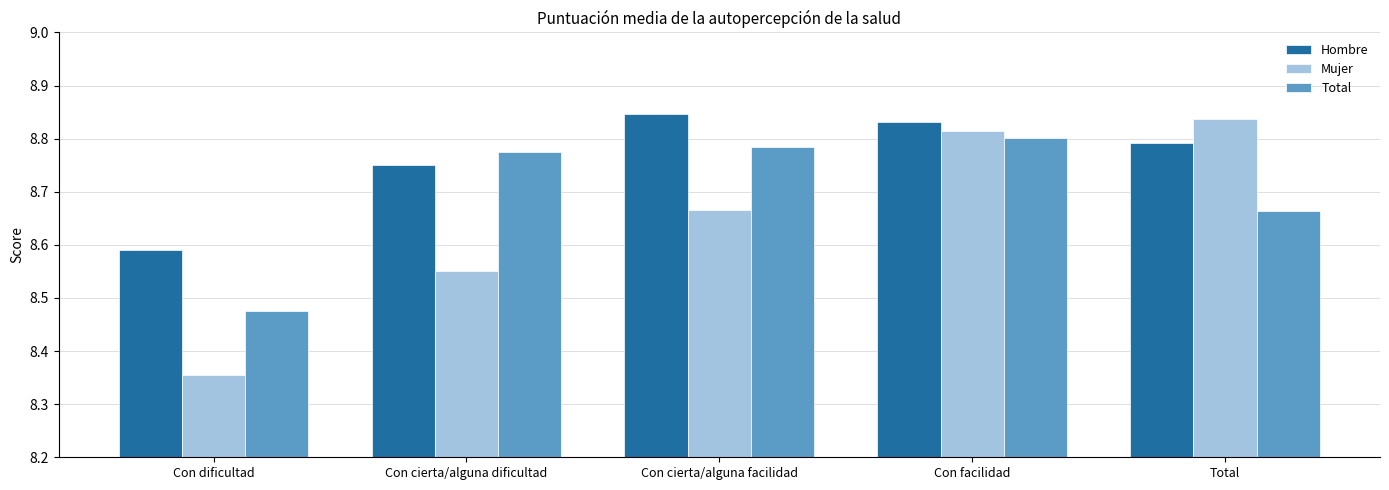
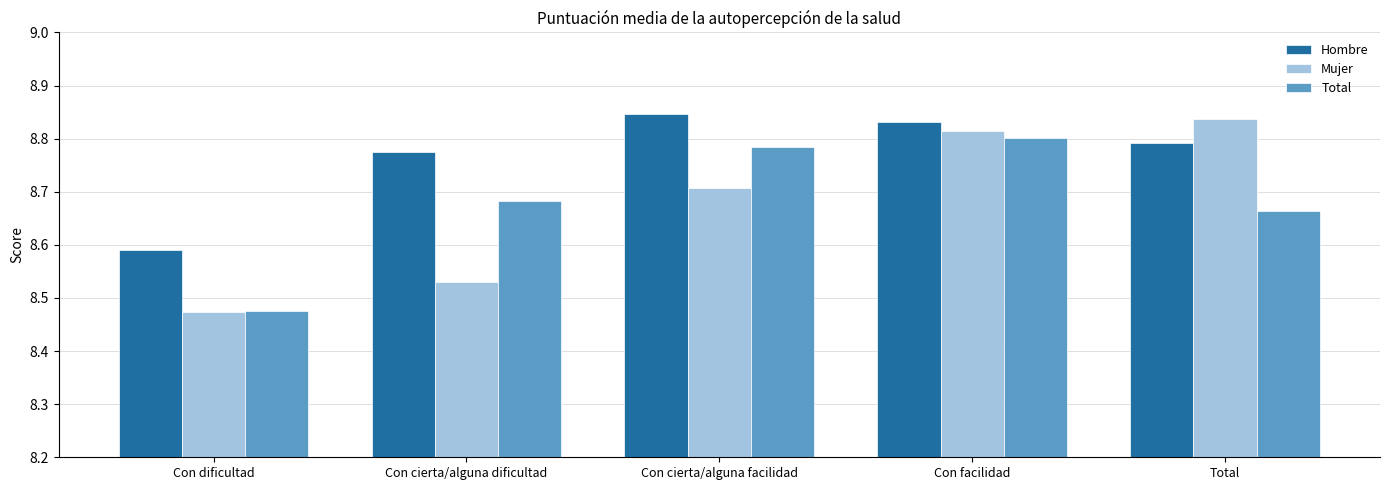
  {
    "Hombre": {
      "Con dificultad": 8.59,
-     "Con cierta/alguna dificultad": 8.75,
+     "Con cierta/alguna dificultad": 8.78,
      "Con cierta/alguna facilidad": 8.85,
      "Con facilidad": 8.83,
      "Total": 8.79
    },
    "Mujer": {
-     "Con dificultad": 8.36,
-     "Con cierta/alguna dificultad": 8.55,
-     "Con cierta/alguna facilidad": 8.67,
+     "Con dificultad": 8.47,
+     "Con cierta/alguna dificultad": 8.53,
+     "Con cierta/alguna facilidad": 8.71,
      "Con facilidad": 8.81,
      "Total": 8.84
    },
    "Total": {
      "Con dificultad": 8.48,
-     "Con cierta/alguna dificultad": 8.77,
+     "Con cierta/alguna dificultad": 8.68,
      "Con cierta/alguna facilidad": 8.78,
      "Con facilidad": 8.80,
      "Total": 8.66
    }
  }
